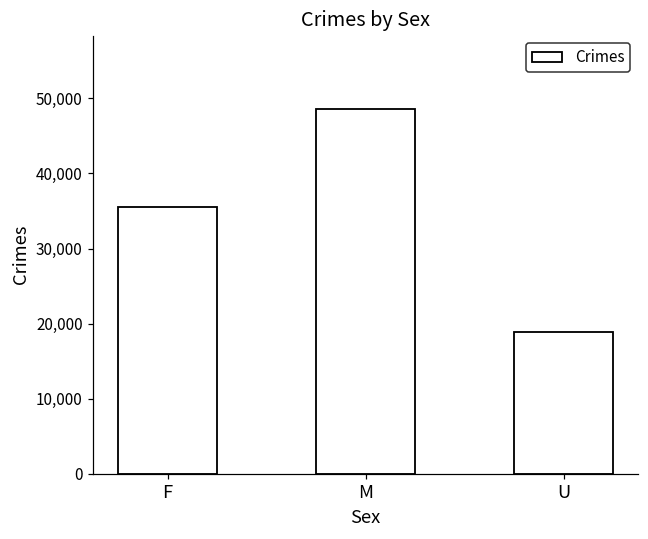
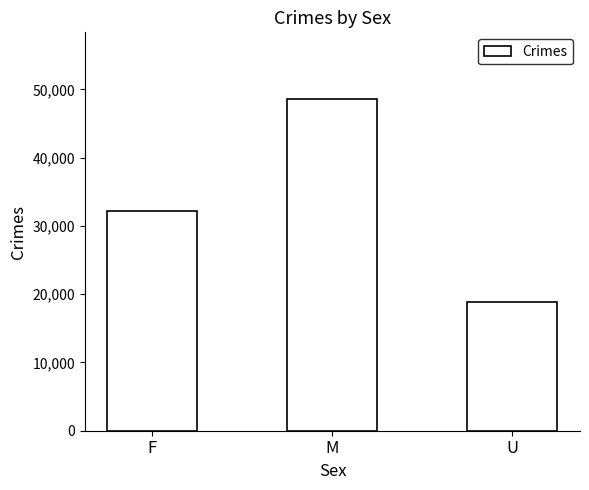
  {
-   "F": "35,000",
+   "F": "32,000",
    "M": "49,000",
    "U": "19,000"
  }
